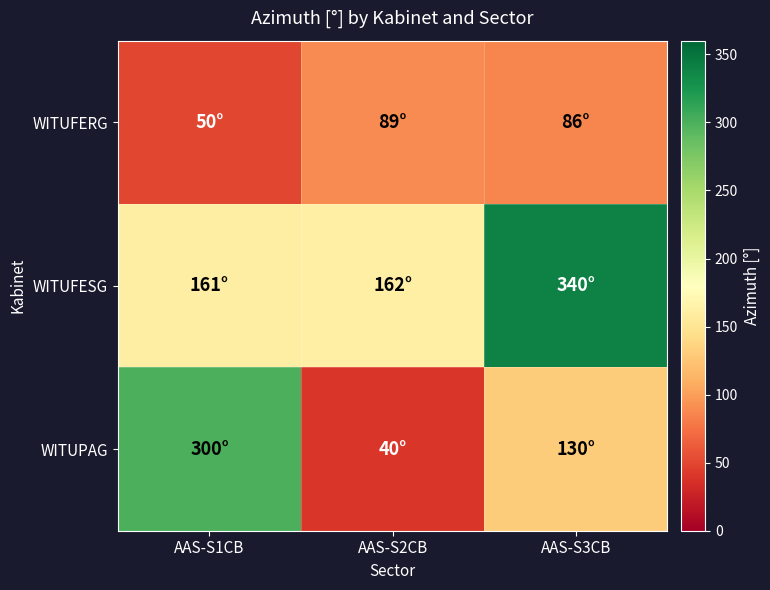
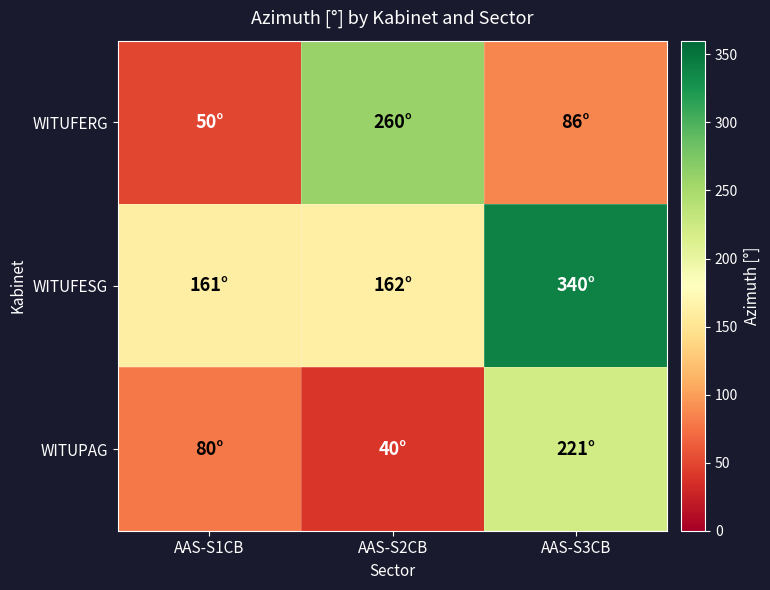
  {
    "WITUFERG": {
      "AAS-S1CB": "50°",
-     "AAS-S2CB": "89°",
+     "AAS-S2CB": "260°",
      "AAS-S3CB": "86°"
    },
    "WITUFESG": {
      "AAS-S1CB": "161°",
      "AAS-S2CB": "162°",
      "AAS-S3CB": "340°"
    },
    "WITUPAG": {
-     "AAS-S1CB": "300°",
+     "AAS-S1CB": "80°",
      "AAS-S2CB": "40°",
-     "AAS-S3CB": "130°"
+     "AAS-S3CB": "221°"
    }
  }
